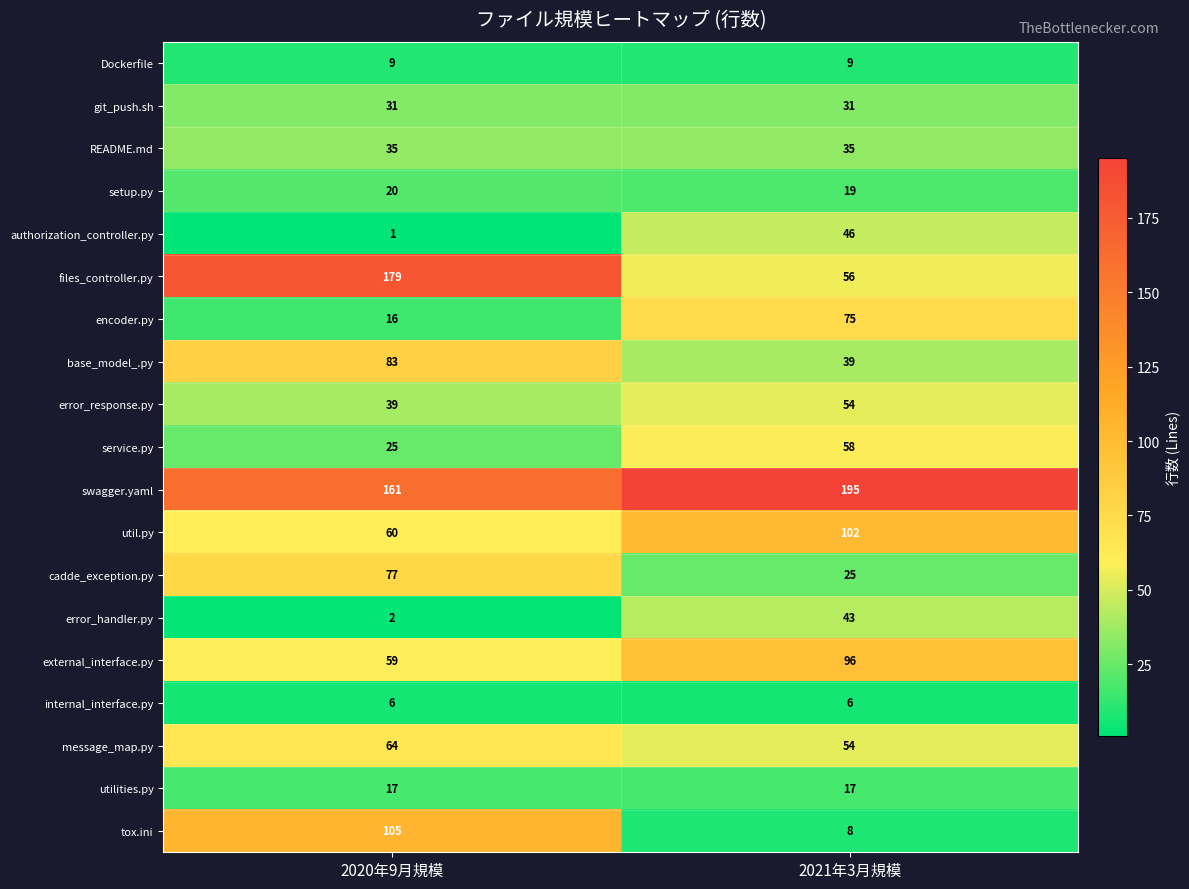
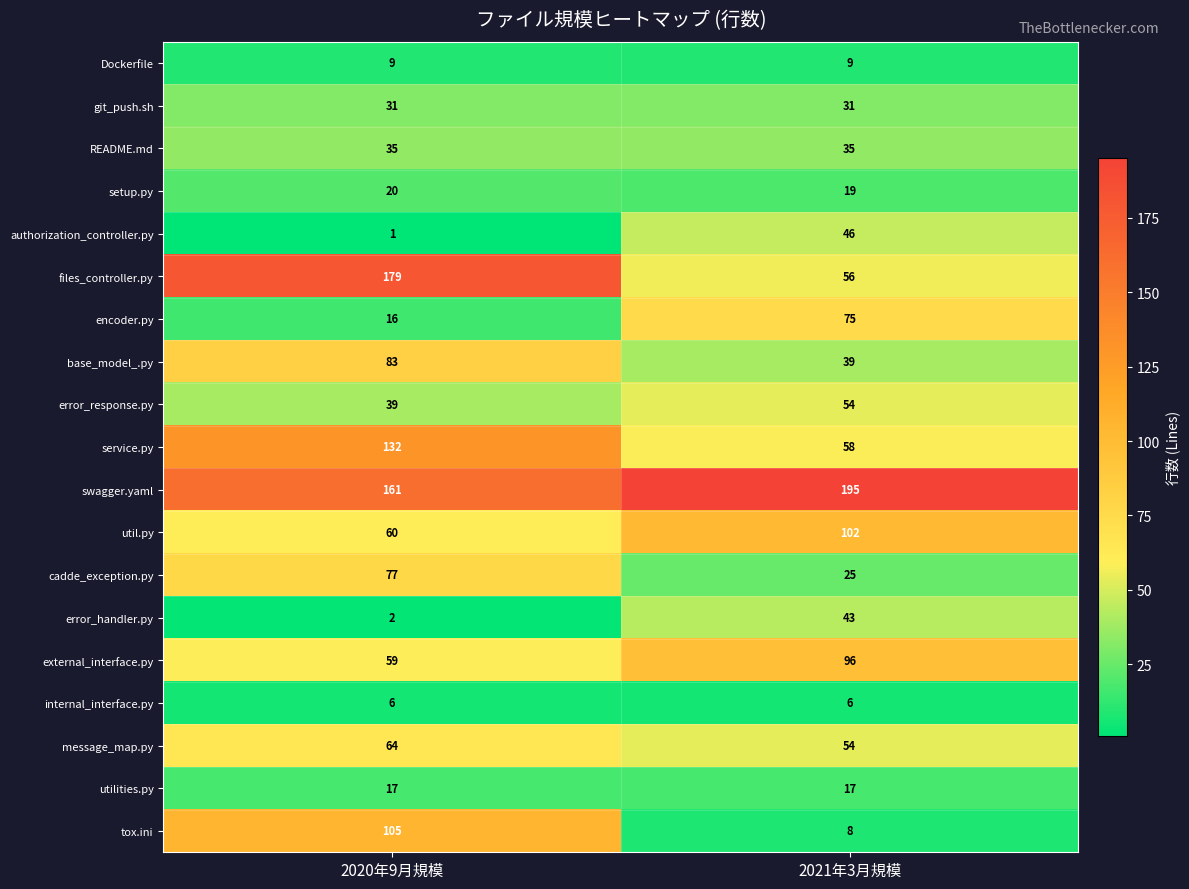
  {
    "Dockerfile": {
      "2020年9月規模": 9,
      "2021年3月規模": 9
    },
    "git_push.sh": {
      "2020年9月規模": 31,
      "2021年3月規模": 31
    },
    "README.md": {
      "2020年9月規模": 35,
      "2021年3月規模": 35
    },
    "setup.py": {
      "2020年9月規模": 20,
      "2021年3月規模": 19
    },
    "authorization_controller.py": {
      "2020年9月規模": 1,
      "2021年3月規模": 46
    },
    "files_controller.py": {
      "2020年9月規模": 179,
      "2021年3月規模": 56
    },
    "encoder.py": {
      "2020年9月規模": 16,
      "2021年3月規模": 75
    },
    "base_model_.py": {
      "2020年9月規模": 83,
      "2021年3月規模": 39
    },
    "error_response.py": {
      "2020年9月規模": 39,
      "2021年3月規模": 54
    },
    "service.py": {
-     "2020年9月規模": 25,
+     "2020年9月規模": 132,
      "2021年3月規模": 58
    },
    "swagger.yaml": {
      "2020年9月規模": 161,
      "2021年3月規模": 195
    },
    "util.py": {
      "2020年9月規模": 60,
      "2021年3月規模": 102
    },
    "cadde_exception.py": {
      "2020年9月規模": 77,
      "2021年3月規模": 25
    },
    "error_handler.py": {
      "2020年9月規模": 2,
      "2021年3月規模": 43
    },
    "external_interface.py": {
      "2020年9月規模": 59,
      "2021年3月規模": 96
    },
    "internal_interface.py": {
      "2020年9月規模": 6,
      "2021年3月規模": 6
    },
    "message_map.py": {
      "2020年9月規模": 64,
      "2021年3月規模": 54
    },
    "utilities.py": {
      "2020年9月規模": 17,
      "2021年3月規模": 17
    },
    "tox.ini": {
      "2020年9月規模": 105,
      "2021年3月規模": 8
    }
  }
